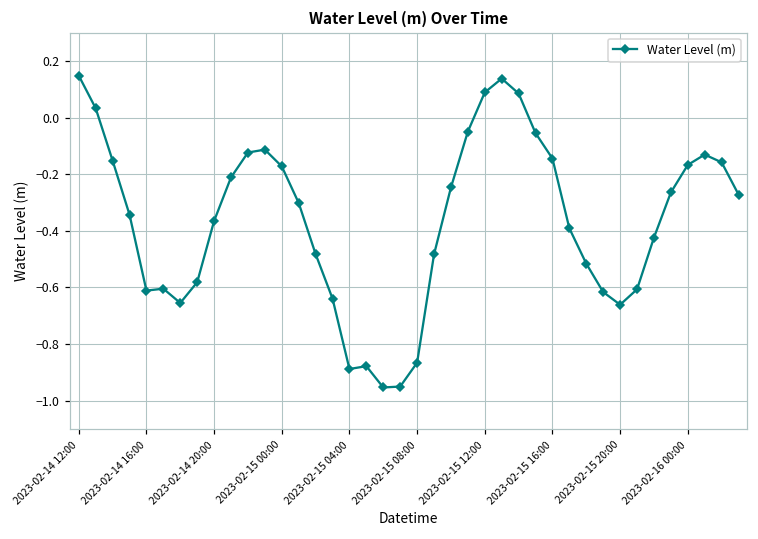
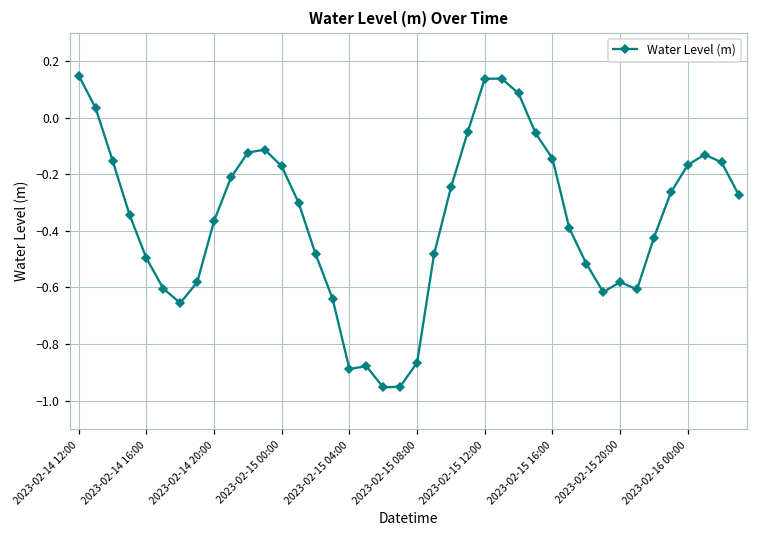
  {
    "2023-02-14 12:00": 0.15,
-   "2023-02-14 16:00": -0.61,
+   "2023-02-14 16:00": -0.50,
    "2023-02-14 20:00": -0.36,
    "2023-02-15 00:00": -0.17,
    "2023-02-15 04:00": -0.89,
    "2023-02-15 08:00": -0.87,
-   "2023-02-15 12:00": 0.09,
+   "2023-02-15 12:00": 0.14,
    "2023-02-15 16:00": -0.14,
-   "2023-02-15 20:00": -0.66,
+   "2023-02-15 20:00": -0.58,
    "2023-02-16 00:00": -0.17
  }
